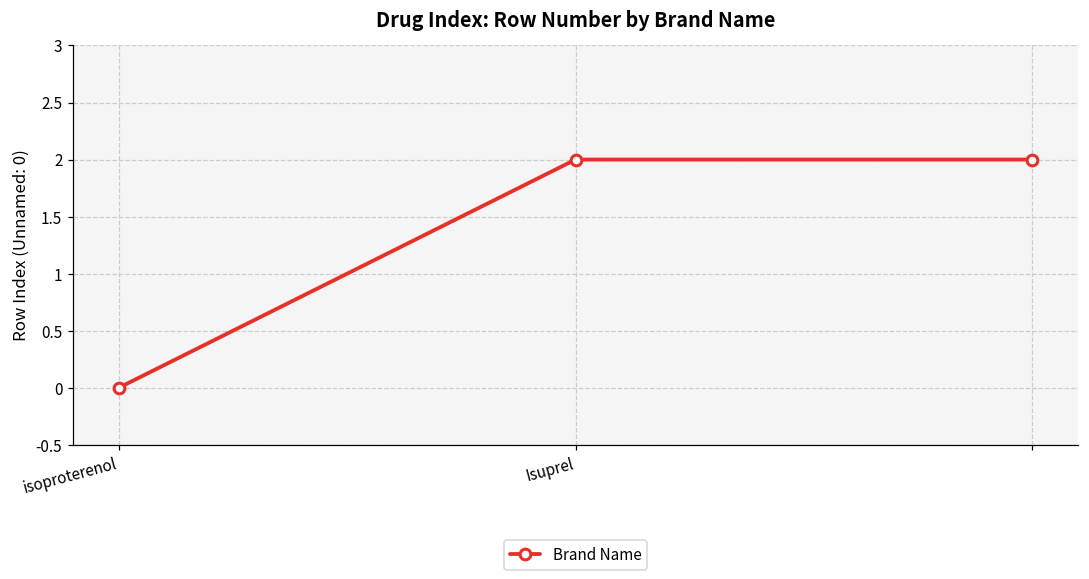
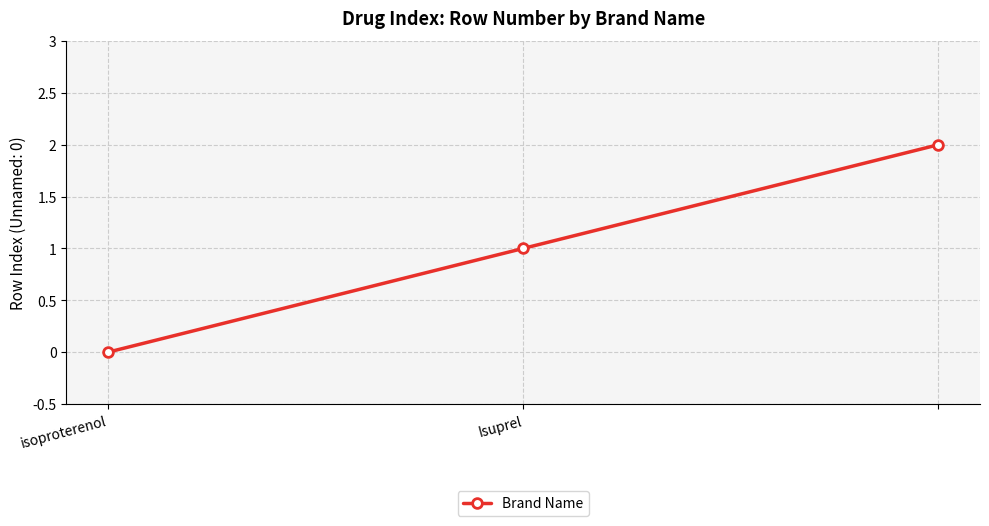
  {
    "isoproterenol": 0,
-   "Isuprel": 2
+   "Isuprel": 1
  }
